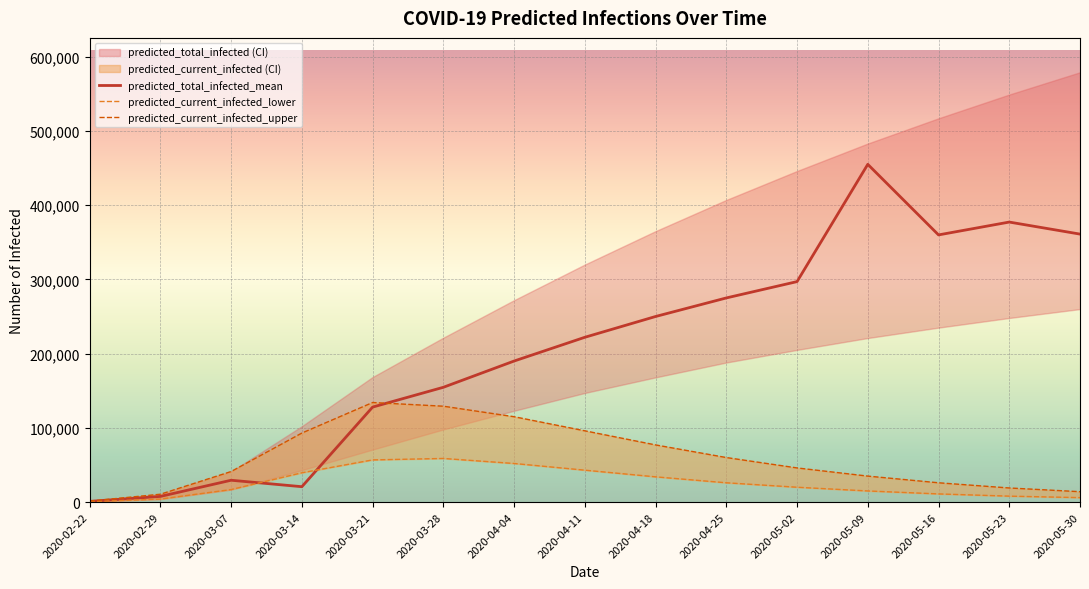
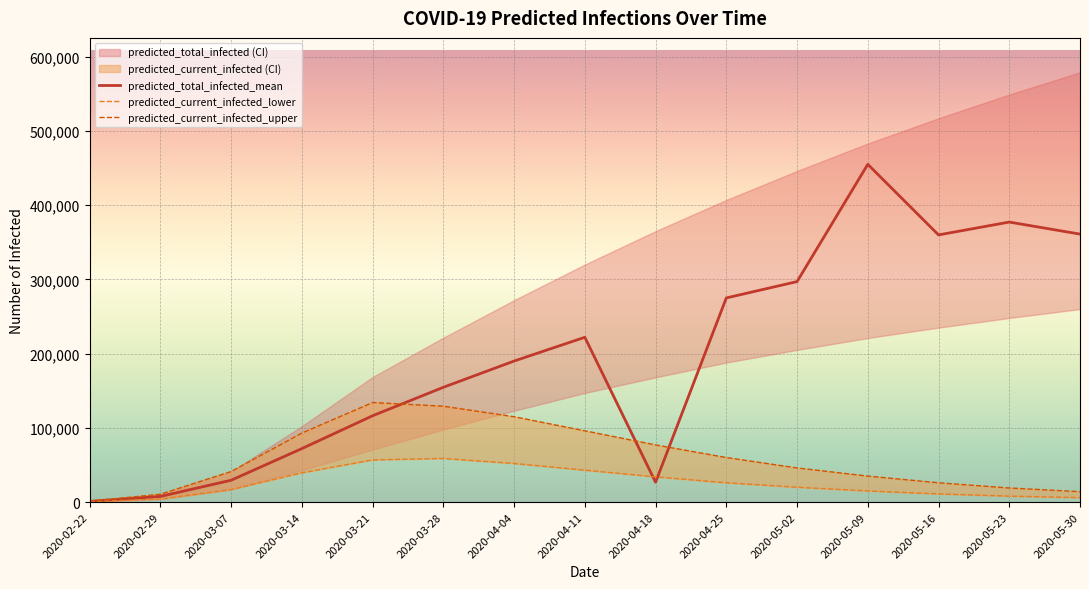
  {
    "predicted_total_infected_mean": {
      "2020-03-07": "30,000",
-     "2020-03-14": "20,000",
-     "2020-03-21": "130,000",
+     "2020-03-14": "70,000",
+     "2020-03-21": "120,000",
      "2020-03-28": "150,000",
      "2020-04-04": "190,000",
      "2020-04-11": "220,000",
-     "2020-04-18": "250,000",
+     "2020-04-18": "30,000",
      "2020-04-25": "280,000",
      "2020-05-02": "300,000",
      "2020-05-09": "450,000",
      "2020-05-16": "360,000",
      "2020-05-23": "380,000",
      "2020-05-30": "360,000"
    }
  }
